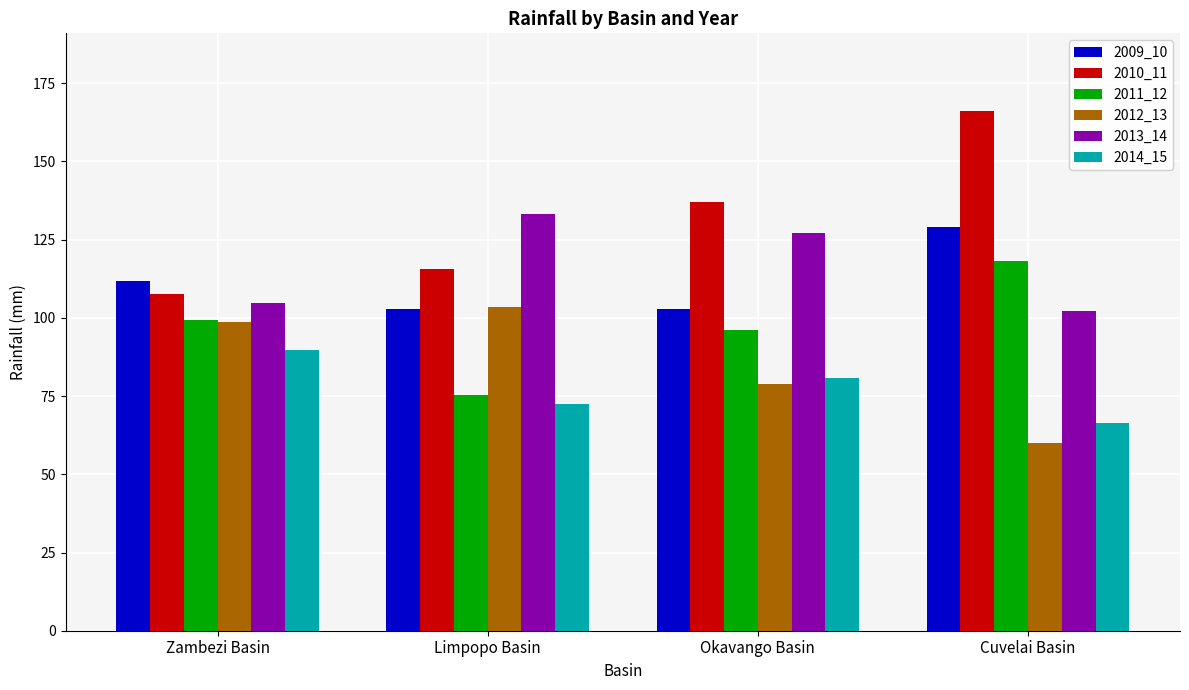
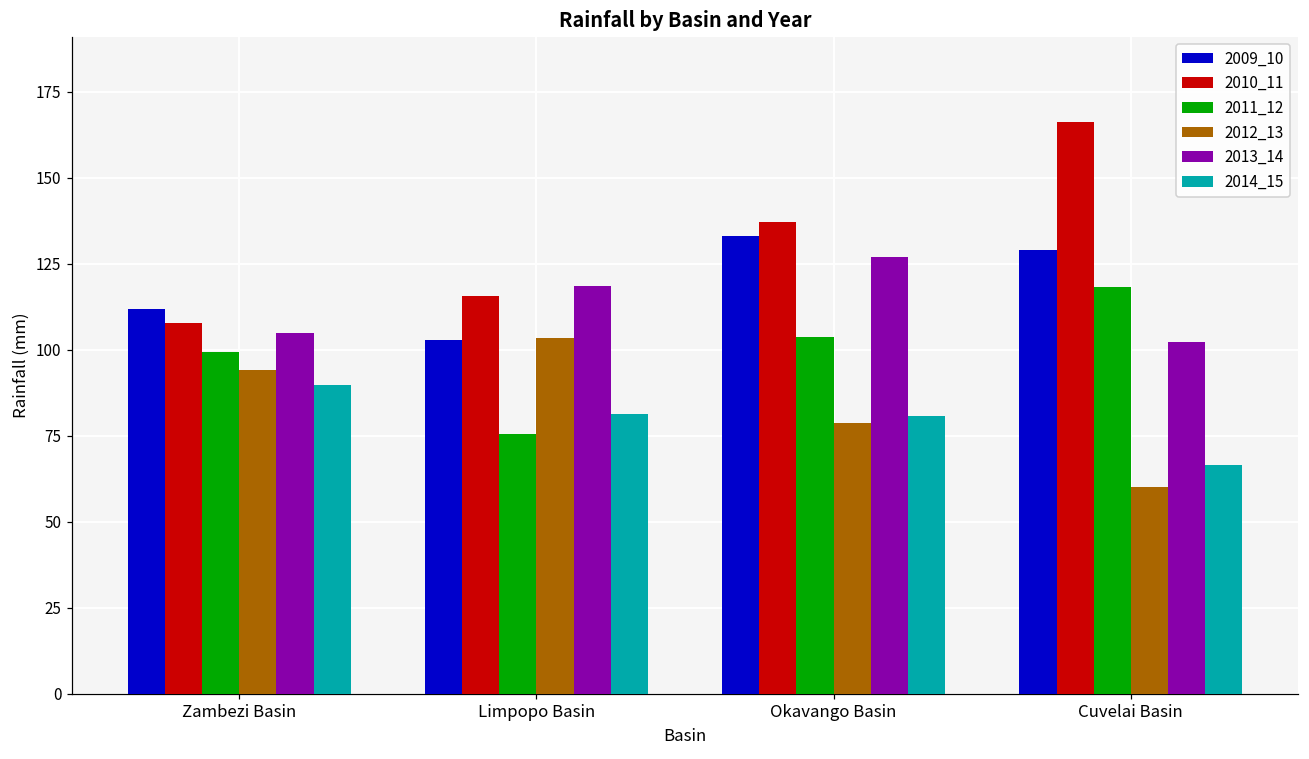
  {
    "2009_10": {
      "Zambezi Basin": 112,
      "Limpopo Basin": 103,
-     "Okavango Basin": 103,
+     "Okavango Basin": 133,
      "Cuvelai Basin": 129
    },
    "2010_11": {
      "Zambezi Basin": 108,
      "Limpopo Basin": 115,
      "Okavango Basin": 137,
      "Cuvelai Basin": 166
    },
    "2011_12": {
      "Zambezi Basin": 99,
      "Limpopo Basin": 75,
-     "Okavango Basin": 96,
+     "Okavango Basin": 104,
      "Cuvelai Basin": 118
    },
    "2012_13": {
-     "Zambezi Basin": 99,
+     "Zambezi Basin": 94,
      "Limpopo Basin": 103,
      "Okavango Basin": 79,
      "Cuvelai Basin": 60
    },
    "2013_14": {
      "Zambezi Basin": 105,
-     "Limpopo Basin": 133,
+     "Limpopo Basin": 119,
      "Okavango Basin": 127,
      "Cuvelai Basin": 102
    },
    "2014_15": {
      "Zambezi Basin": 90,
-     "Limpopo Basin": 73,
+     "Limpopo Basin": 81,
      "Okavango Basin": 81,
      "Cuvelai Basin": 66
    }
  }
